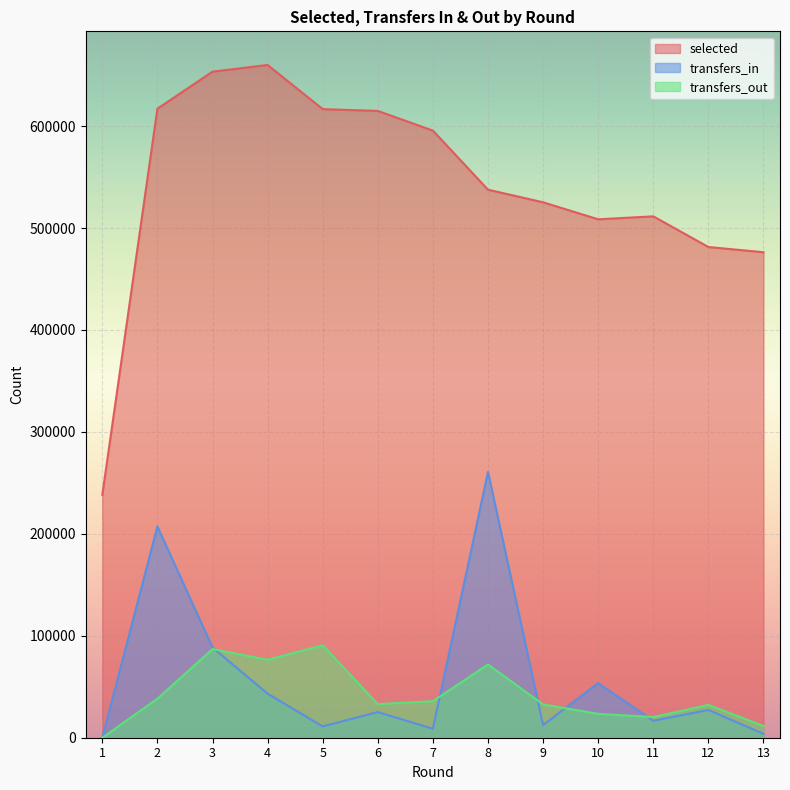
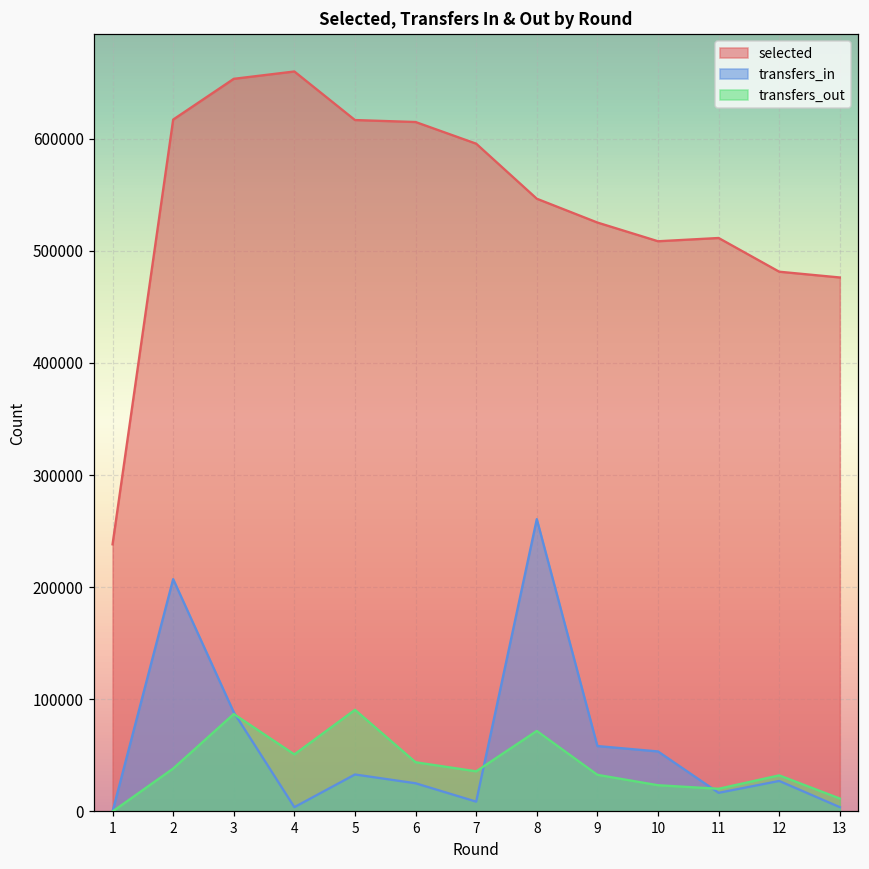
  {
    "selected": {
      "1": 238000,
      "2": 617000,
      "3": 653000,
      "4": 660000,
      "5": 617000,
      "6": 615000,
      "7": 596000,
-     "8": 538000,
+     "8": 546000,
      "9": 525000,
      "10": 509000,
      "11": 511000,
      "12": 481000,
      "13": 476000
    },
    "transfers_in": {
      "2": 207000,
-     "4": 43000,
-     "5": 11000,
+     "4": 4000,
+     "5": 33000,
      "6": 25000,
      "7": 9000,
      "8": 261000,
-     "9": 12000,
+     "9": 58000,
      "10": 54000,
      "11": 17000,
      "12": 27000,
      "13": 4000
    },
    "transfers_out": {
      "2": 38000,
-     "4": 76000,
+     "4": 51000,
      "5": 91000,
-     "6": 33000,
+     "6": 44000,
      "7": 36000,
      "8": 72000,
      "9": 33000,
      "10": 23000,
      "11": 20000,
      "12": 32000,
      "13": 12000
    }
  }
